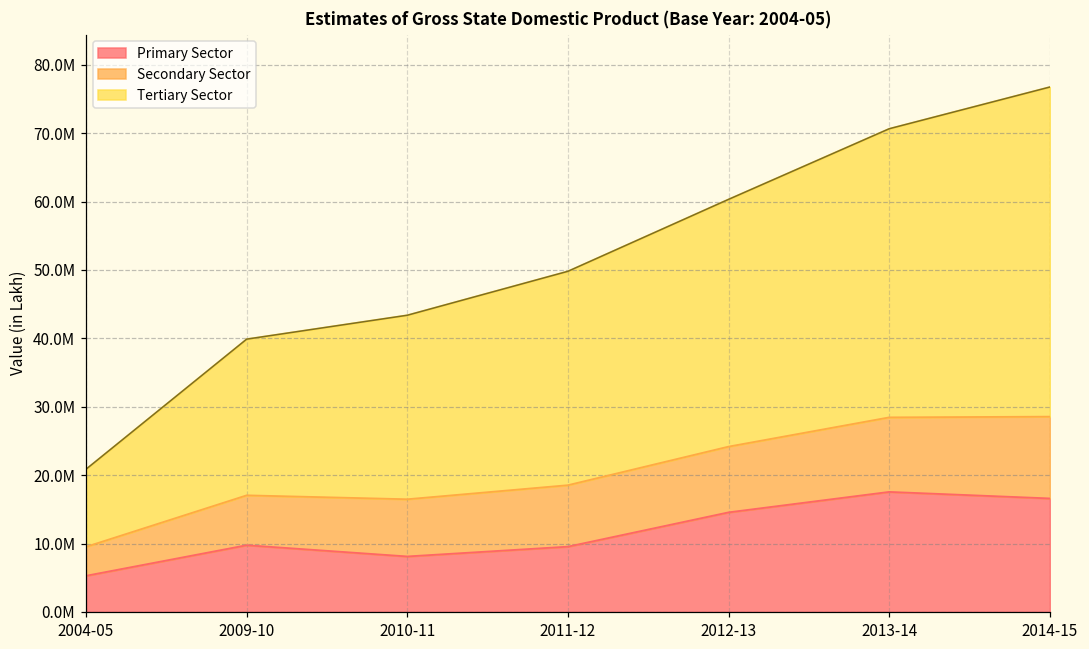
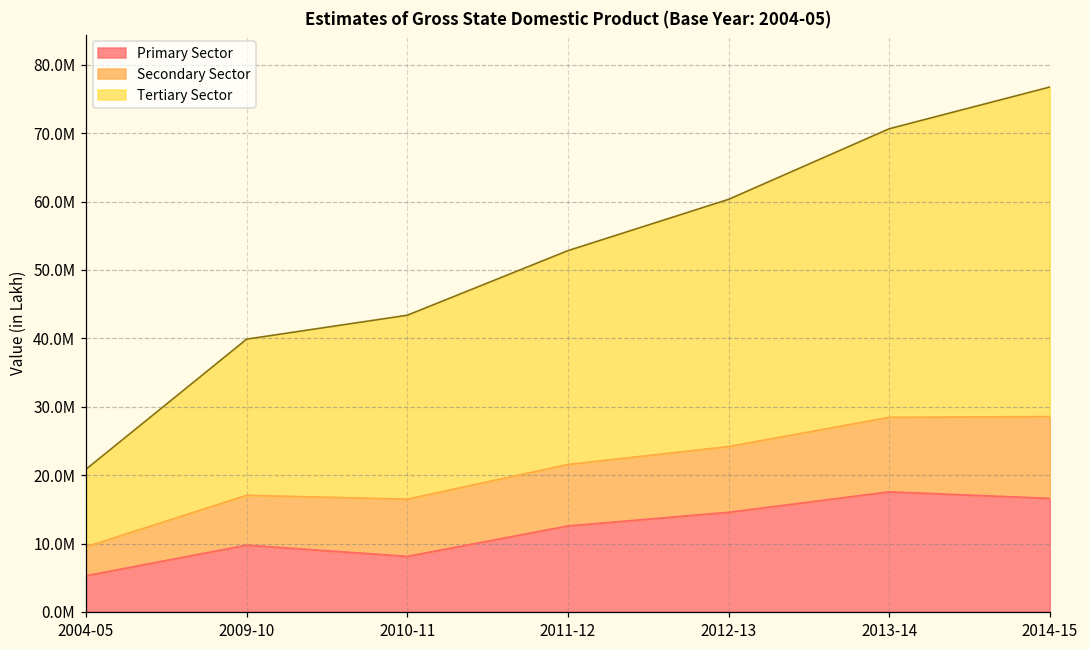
  {
    "Primary Sector": {
      "2004-05": 5000000,
      "2009-10": 10000000,
      "2010-11": 8000000,
-     "2011-12": 10000000,
+     "2011-12": 13000000,
      "2012-13": 15000000,
      "2013-14": 18000000,
      "2014-15": 17000000
    }
  }
